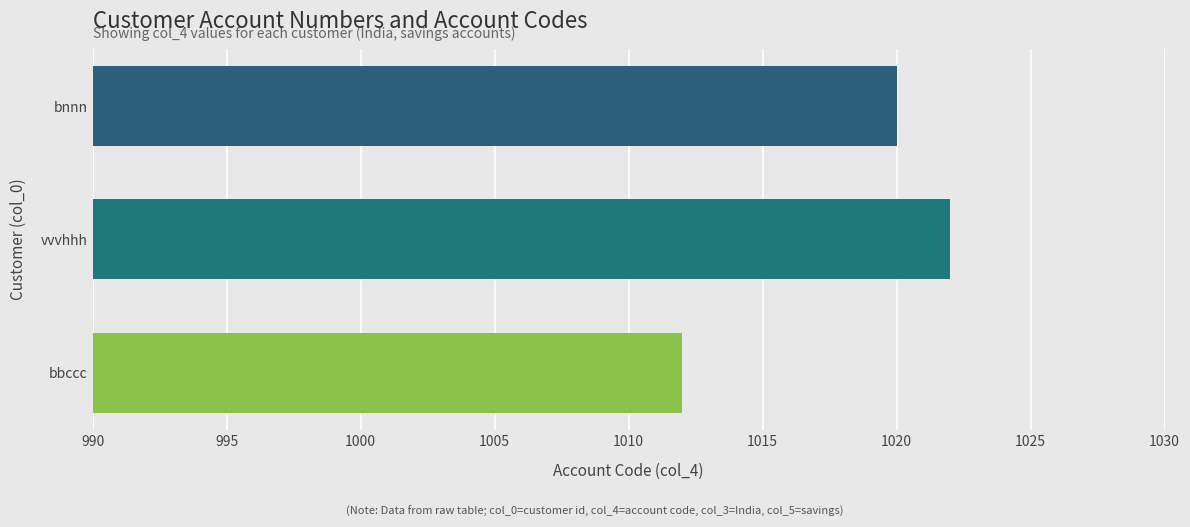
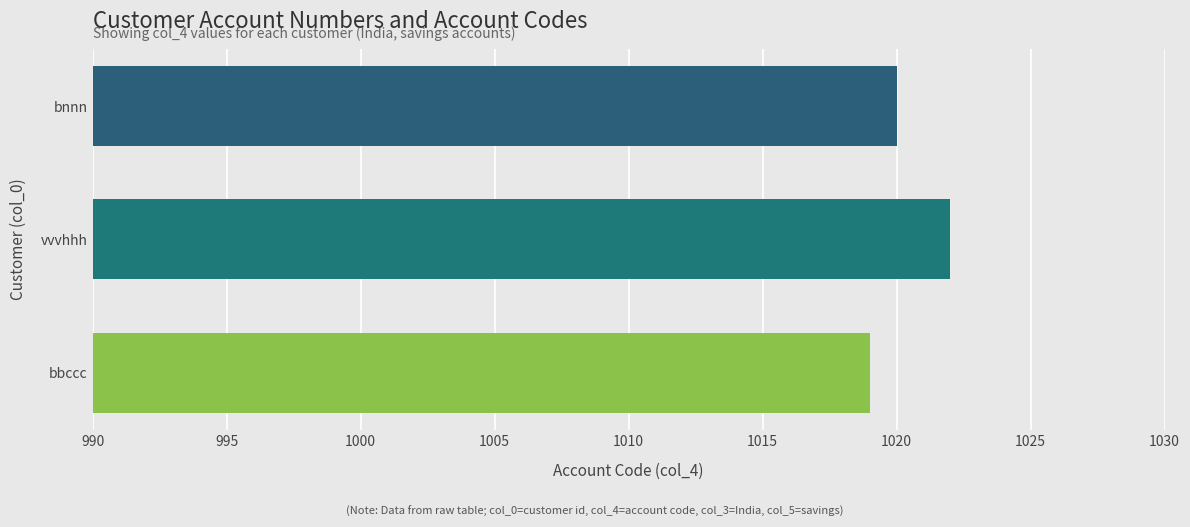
  {
    "bnnn": 1020,
    "vvvhhh": 1022,
-   "bbccc": 1012
+   "bbccc": 1019
  }
